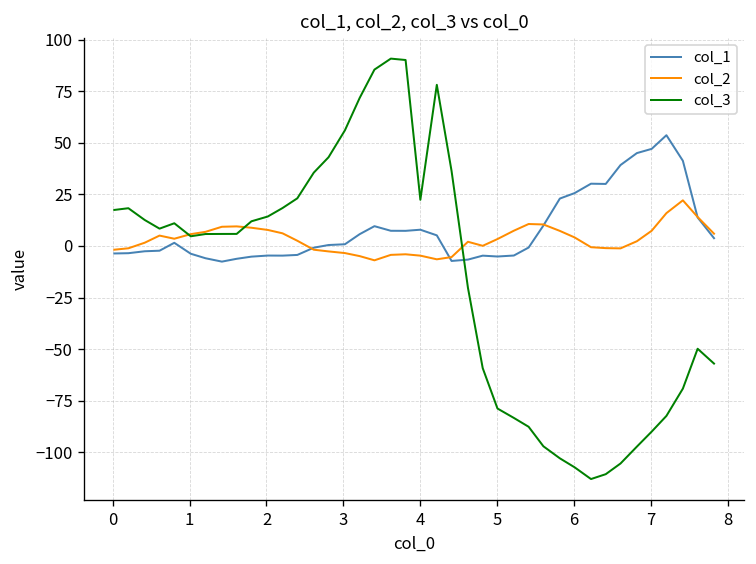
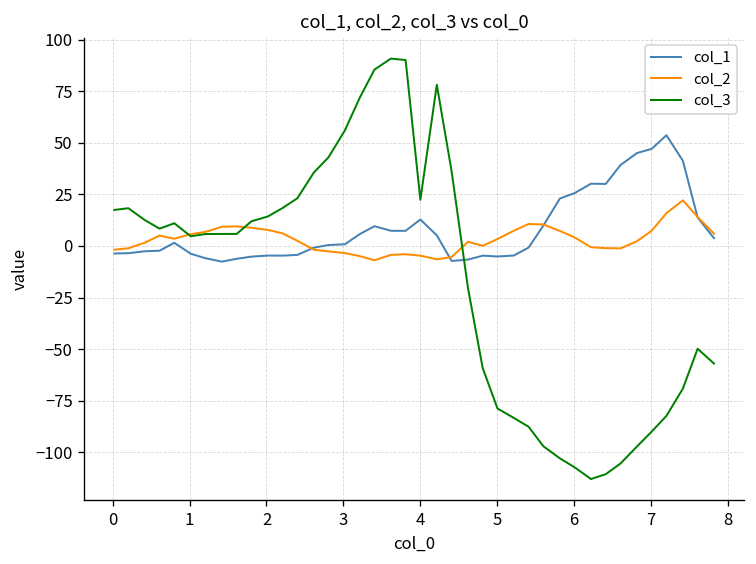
  {
    "col_1": {
-     "4": 8
+     "4": 13
    },
    "col_2": {
      "4": -5
    },
    "col_3": {
      "4": 22
    }
  }
